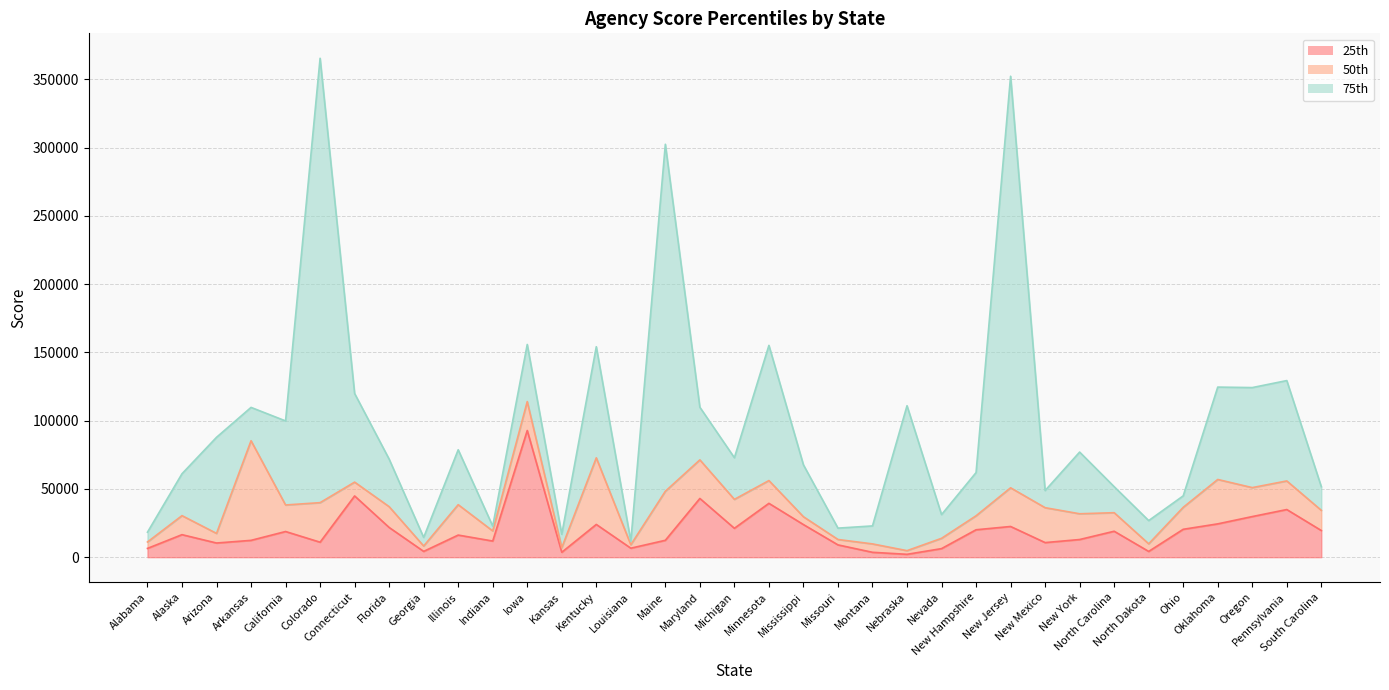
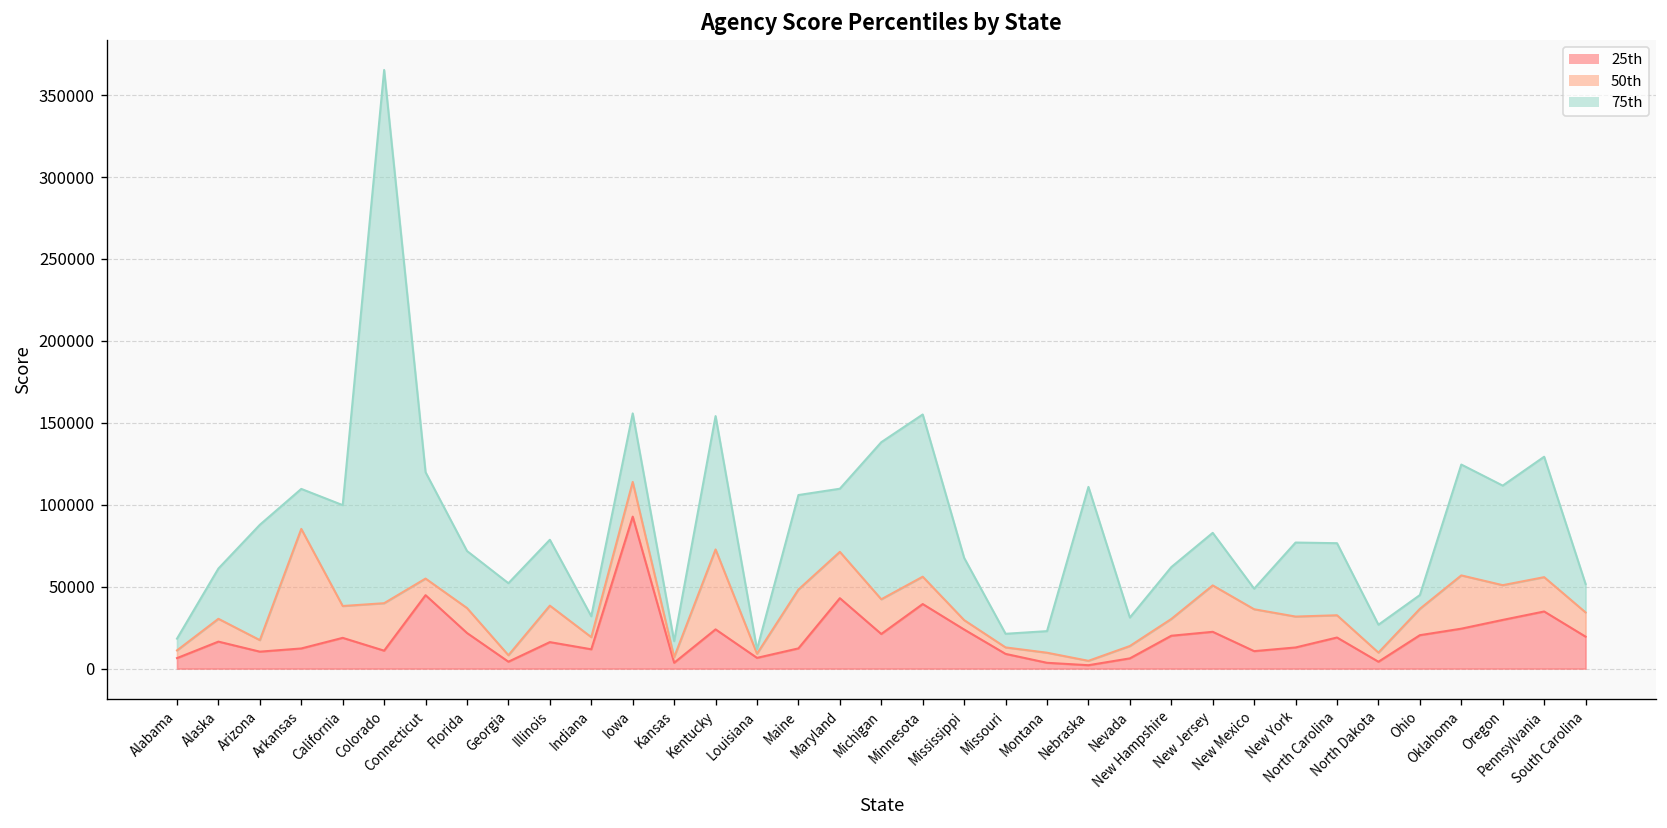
  {
    "75th": {
      "Alabama": 18000,
      "Alaska": 61000,
      "Arizona": 88000,
      "Arkansas": 110000,
      "California": 100000,
      "Colorado": 365000,
      "Connecticut": 120000,
      "Florida": 72000,
-     "Georgia": 14000,
+     "Georgia": 52000,
      "Illinois": 79000,
-     "Indiana": 23000,
+     "Indiana": 32000,
      "Iowa": 156000,
      "Kansas": 17000,
      "Kentucky": 154000,
      "Louisiana": 12000,
-     "Maine": 302000,
+     "Maine": 106000,
      "Maryland": 110000,
-     "Michigan": 73000,
+     "Michigan": 138000,
      "Minnesota": 155000,
      "Mississippi": 68000,
      "Missouri": 21000,
      "Montana": 23000,
      "Nebraska": 111000,
      "Nevada": 31000,
      "New Hampshire": 62000,
-     "New Jersey": 352000,
+     "New Jersey": 83000,
      "New Mexico": 49000,
      "New York": 77000,
-     "North Carolina": 52000,
+     "North Carolina": 77000,
      "North Dakota": 27000,
      "Ohio": 45000,
      "Oklahoma": 125000,
-     "Oregon": 124000,
+     "Oregon": 112000,
      "Pennsylvania": 129000,
      "South Carolina": 52000
    }
  }
